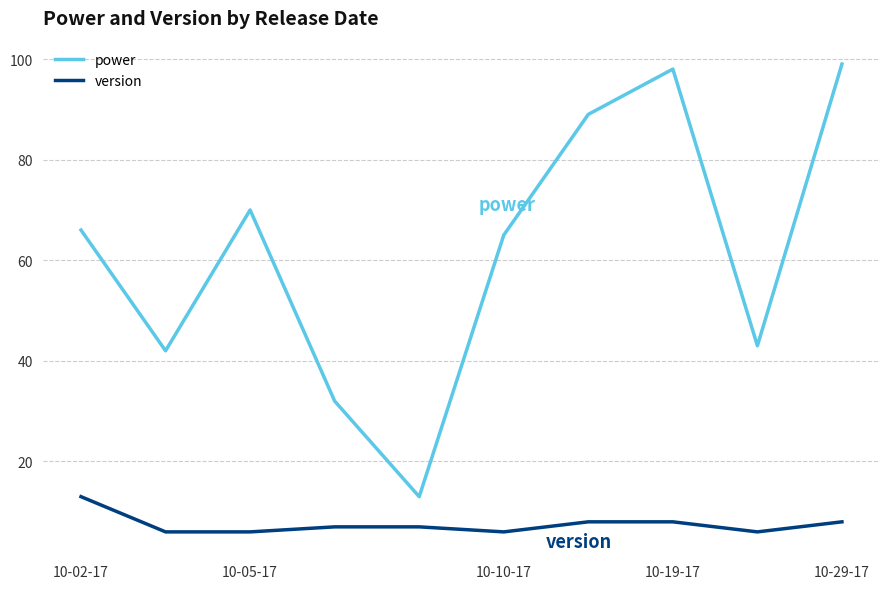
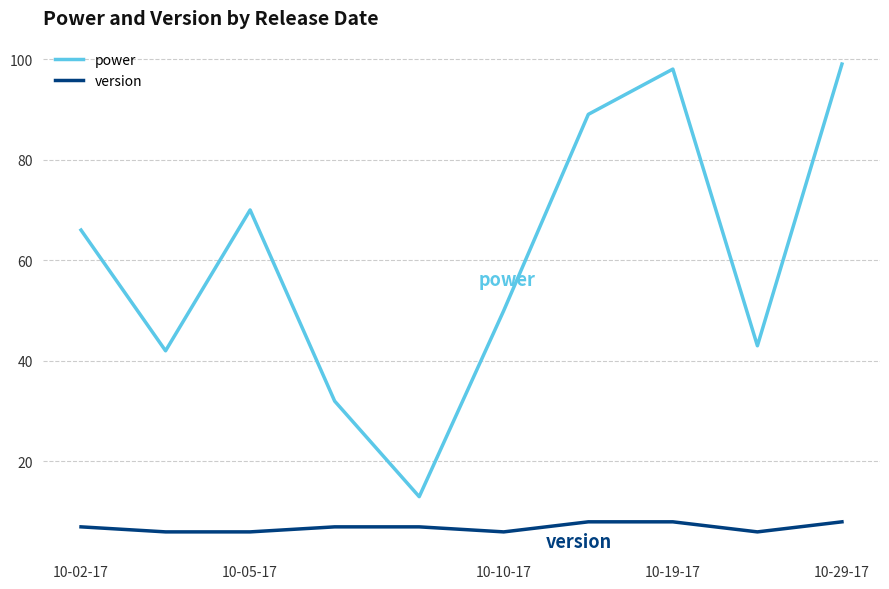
  {
    "power": {
      "10-02-17": 66,
      "10-05-17": 70,
-     "10-10-17": 65,
+     "10-10-17": 50,
      "10-29-17": 99
    },
    "version": {
-     "10-02-17": 13,
+     "10-02-17": 7,
      "10-05-17": 6,
      "10-10-17": 6,
      "10-29-17": 8
    }
  }
